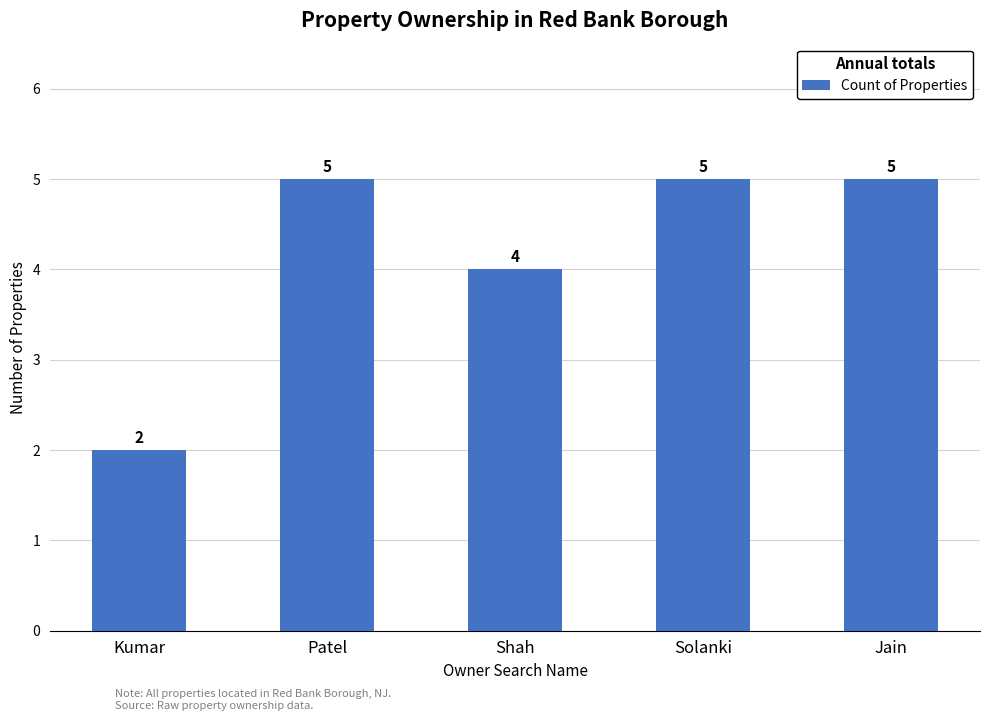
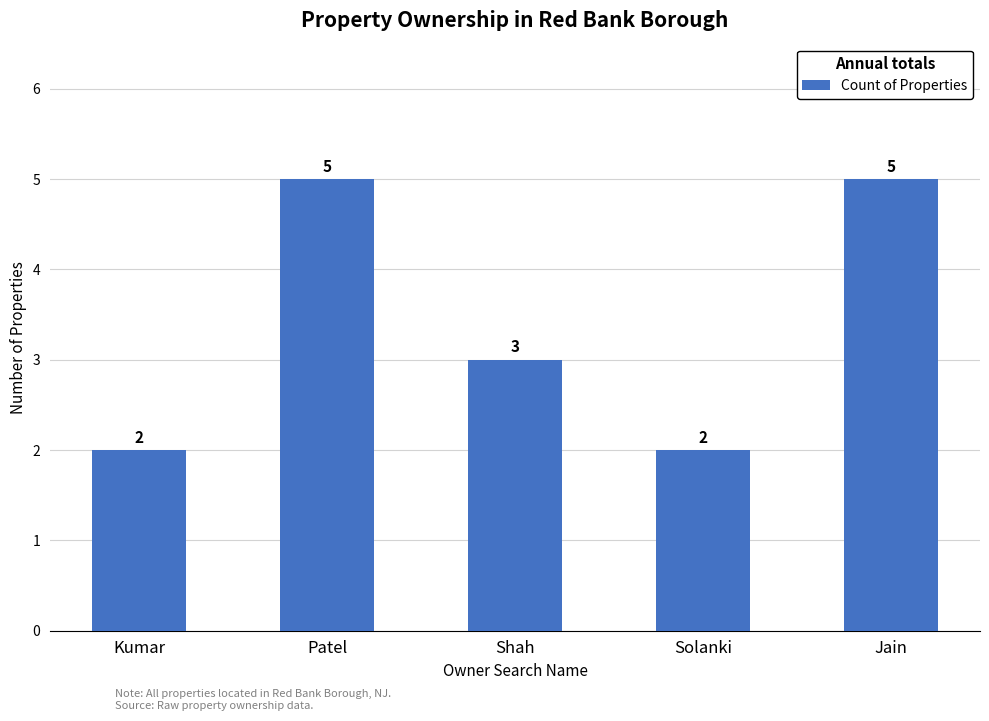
  {
    "Kumar": 2,
    "Patel": 5,
-   "Shah": 4,
-   "Solanki": 5,
+   "Shah": 3,
+   "Solanki": 2,
    "Jain": 5
  }
